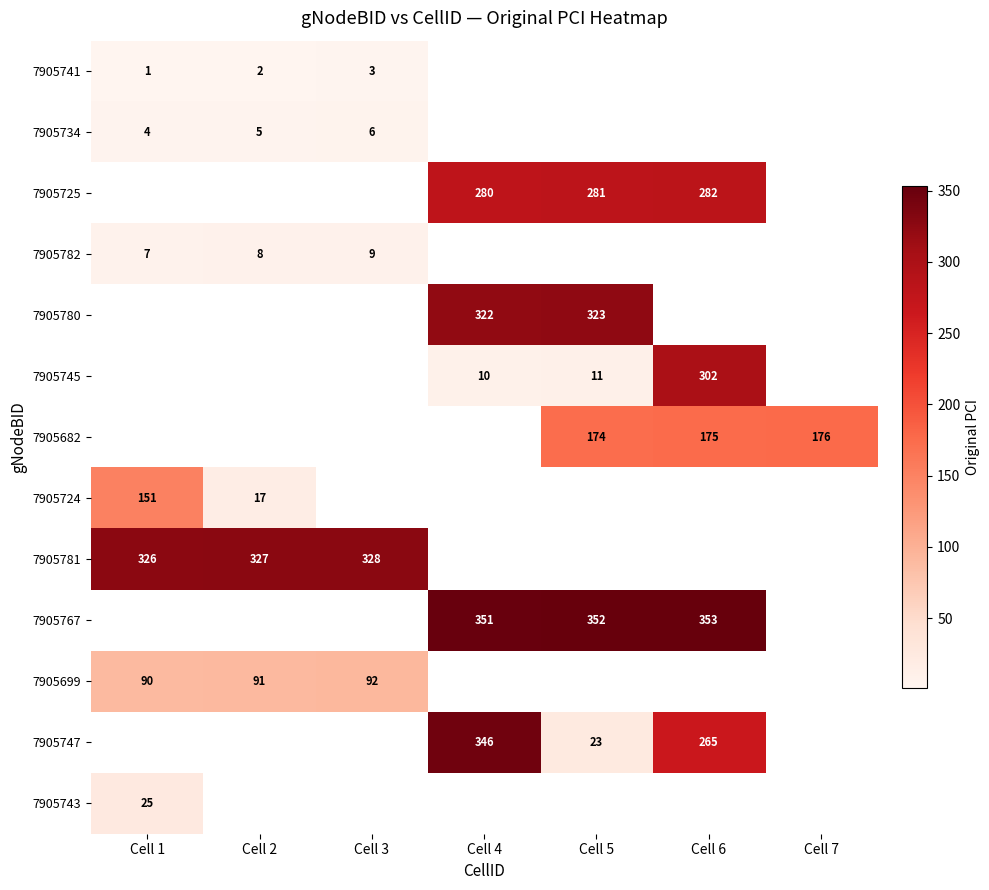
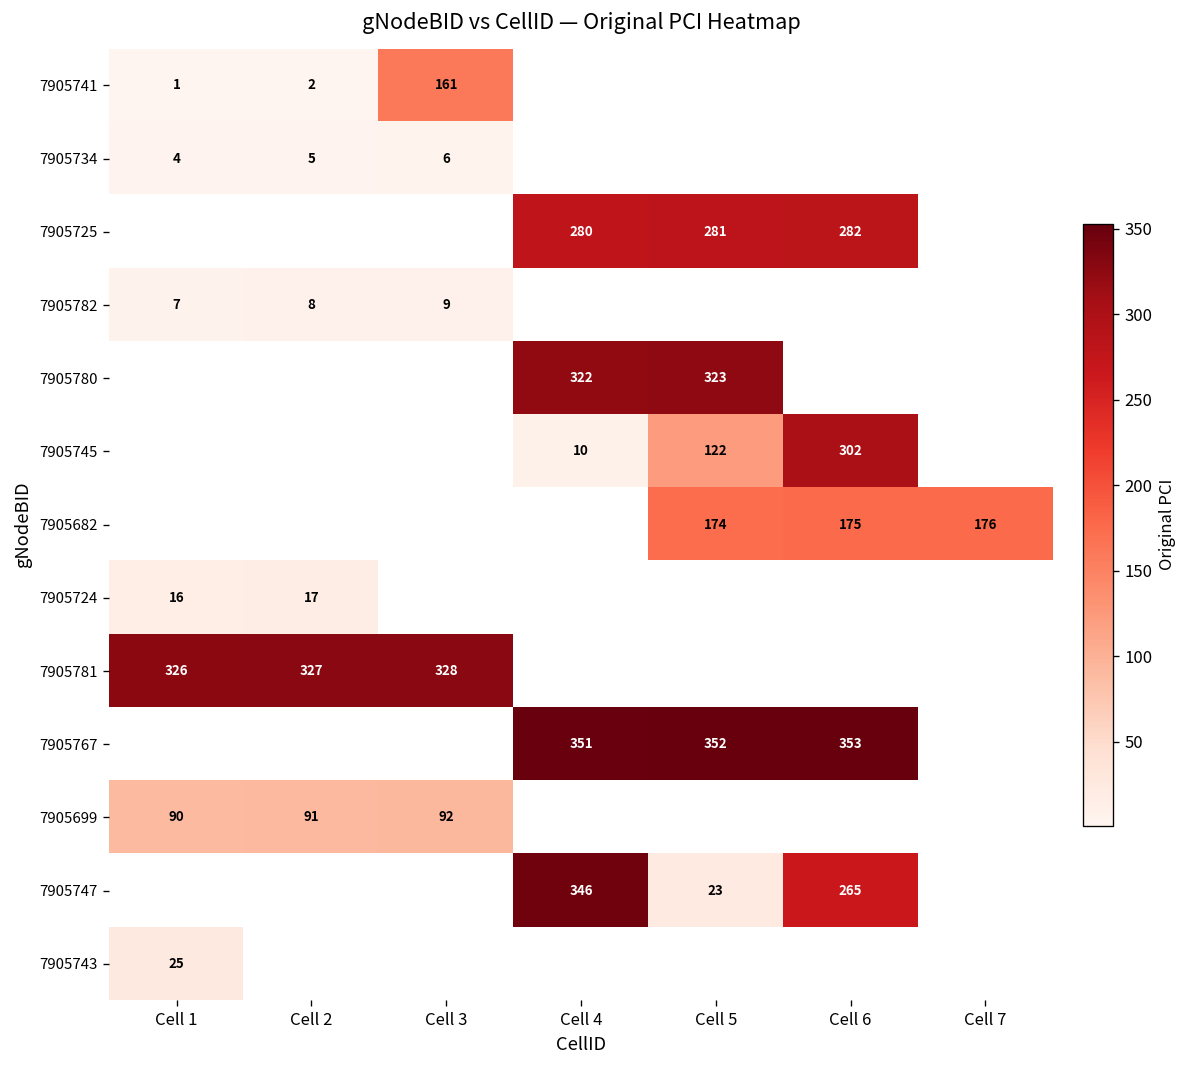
  {
    "7905741": {
      "Cell 1": 1,
      "Cell 2": 2,
-     "Cell 3": 3
+     "Cell 3": 161
    },
    "7905734": {
      "Cell 1": 4,
      "Cell 2": 5,
      "Cell 3": 6
    },
    "7905725": {
      "Cell 4": 280,
      "Cell 5": 281,
      "Cell 6": 282
    },
    "7905782": {
      "Cell 1": 7,
      "Cell 2": 8,
      "Cell 3": 9
    },
    "7905780": {
      "Cell 4": 322,
      "Cell 5": 323
    },
    "7905745": {
      "Cell 4": 10,
-     "Cell 5": 11,
+     "Cell 5": 122,
      "Cell 6": 302
    },
    "7905682": {
      "Cell 5": 174,
      "Cell 6": 175,
      "Cell 7": 176
    },
    "7905724": {
-     "Cell 1": 151,
+     "Cell 1": 16,
      "Cell 2": 17
    },
    "7905781": {
      "Cell 1": 326,
      "Cell 2": 327,
      "Cell 3": 328
    },
    "7905767": {
      "Cell 4": 351,
      "Cell 5": 352,
      "Cell 6": 353
    },
    "7905699": {
      "Cell 1": 90,
      "Cell 2": 91,
      "Cell 3": 92
    },
    "7905747": {
      "Cell 4": 346,
      "Cell 5": 23,
      "Cell 6": 265
    },
    "7905743": {
      "Cell 1": 25
    }
  }
